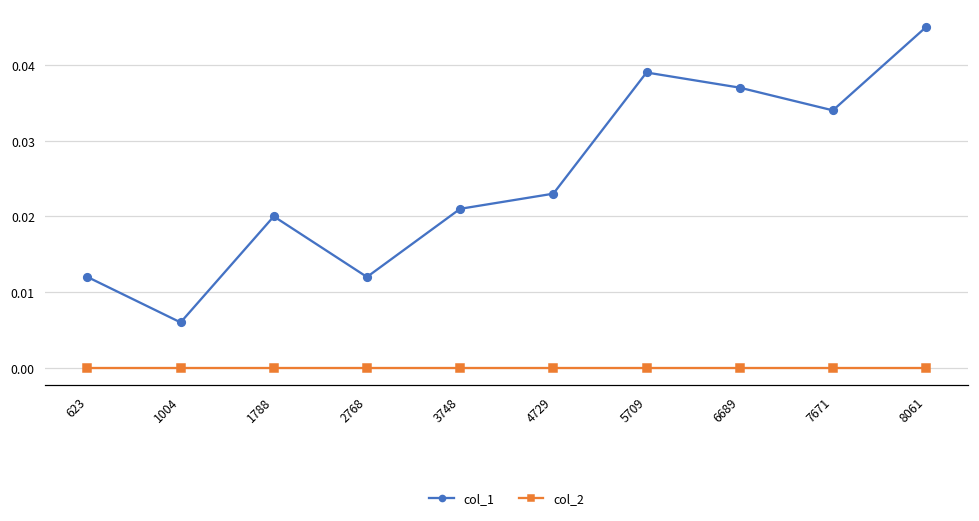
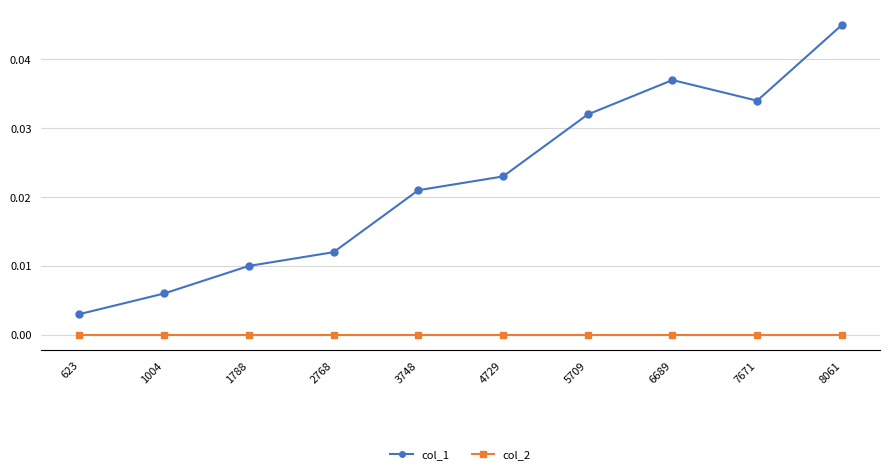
  {
    "col_1": {
-     "623": 0.012,
+     "623": 0.003,
      "1004": 0.006,
-     "1788": 0.02,
+     "1788": 0.01,
      "2768": 0.012,
      "3748": 0.021,
      "4729": 0.023,
-     "5709": 0.039,
+     "5709": 0.032,
      "6689": 0.037,
      "7671": 0.034,
      "8061": 0.045
    },
    "col_2": {
      "623": 0.000,
      "1004": 0.000,
      "1788": 0.000,
      "2768": 0.000,
      "3748": 0.000,
      "4729": 0.000,
      "5709": 0.000,
      "6689": 0.000,
      "7671": 0.000,
      "8061": 0.000
    }
  }
